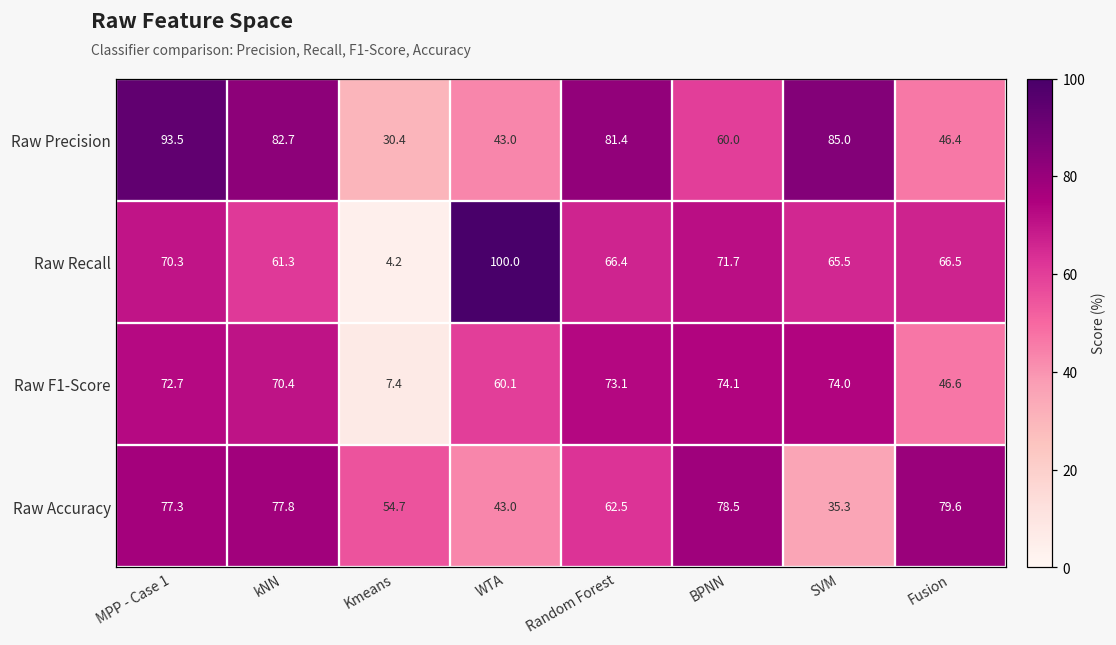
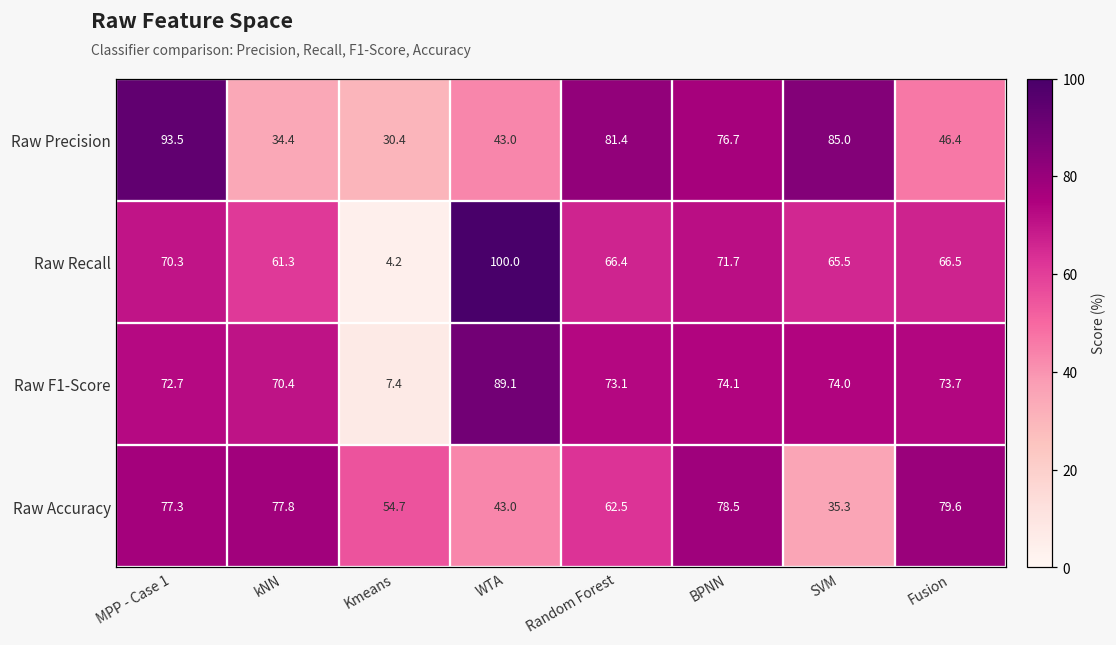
  {
    "Raw Precision": {
      "MPP - Case 1": 93.5,
-     "kNN": 82.7,
+     "kNN": 34.4,
      "Kmeans": 30.4,
      "WTA": 43.0,
      "Random Forest": 81.4,
-     "BPNN": 60.0,
+     "BPNN": 76.7,
      "SVM": 85.0,
      "Fusion": 46.4
    },
    "Raw Recall": {
      "MPP - Case 1": 70.3,
      "kNN": 61.3,
      "Kmeans": 4.2,
      "WTA": 100.0,
      "Random Forest": 66.4,
      "BPNN": 71.7,
      "SVM": 65.5,
      "Fusion": 66.5
    },
    "Raw F1-Score": {
      "MPP - Case 1": 72.7,
      "kNN": 70.4,
      "Kmeans": 7.4,
-     "WTA": 60.1,
+     "WTA": 89.1,
      "Random Forest": 73.1,
      "BPNN": 74.1,
      "SVM": 74.0,
-     "Fusion": 46.6
+     "Fusion": 73.7
    },
    "Raw Accuracy": {
      "MPP - Case 1": 77.3,
      "kNN": 77.8,
      "Kmeans": 54.7,
      "WTA": 43.0,
      "Random Forest": 62.5,
      "BPNN": 78.5,
      "SVM": 35.3,
      "Fusion": 79.6
    }
  }
